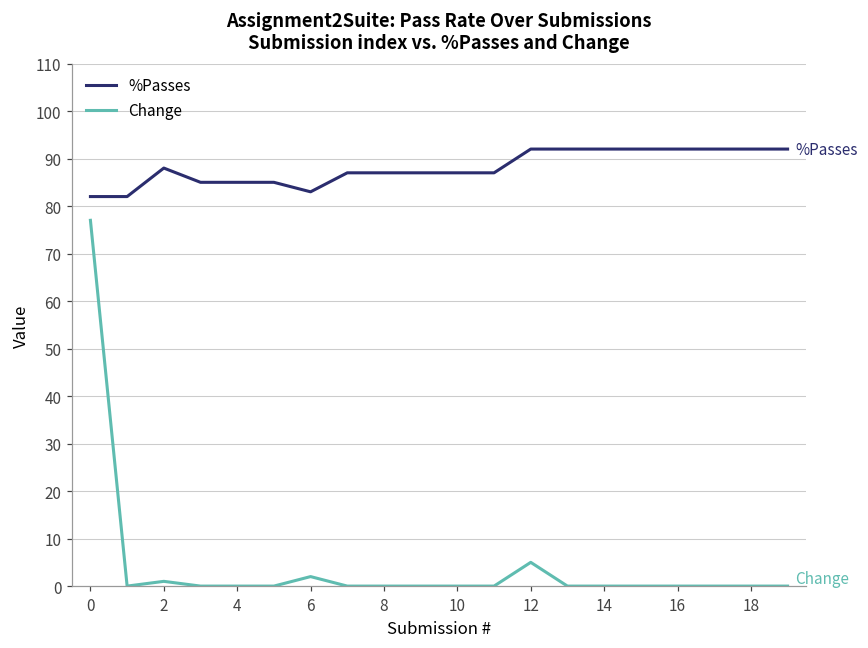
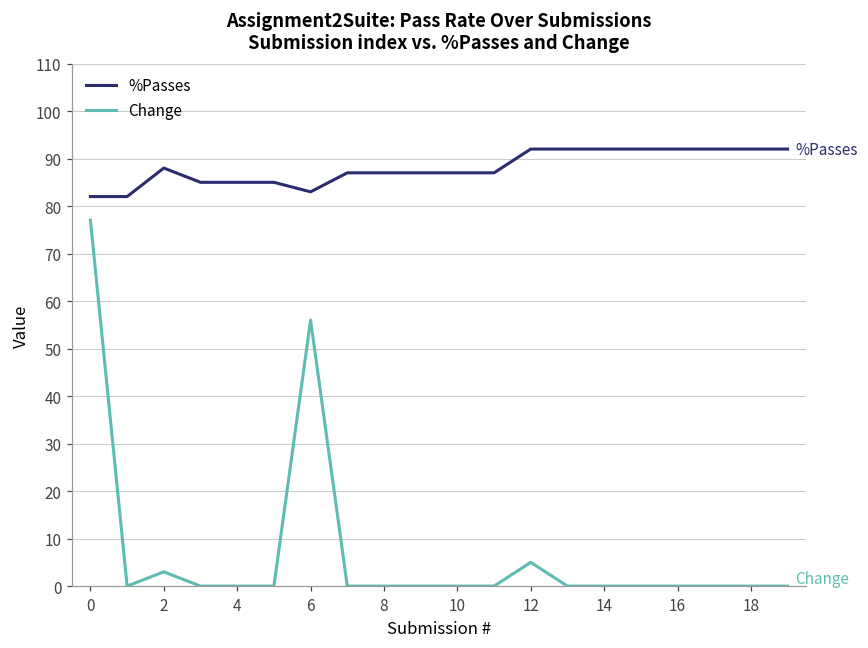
  {
    "%Passes": {
      "0": 82,
      "2": 88,
      "4": 85,
      "6": 83,
      "8": 87,
      "10": 87,
      "12": 92,
      "14": 92,
      "16": 92,
      "18": 92
    },
    "Change": {
      "0": 77,
-     "2": 1,
+     "2": 3,
      "4": 0,
-     "6": 2,
+     "6": 56,
      "8": 0,
      "10": 0,
      "12": 5,
      "14": 0,
      "16": 0,
      "18": 0
    }
  }
